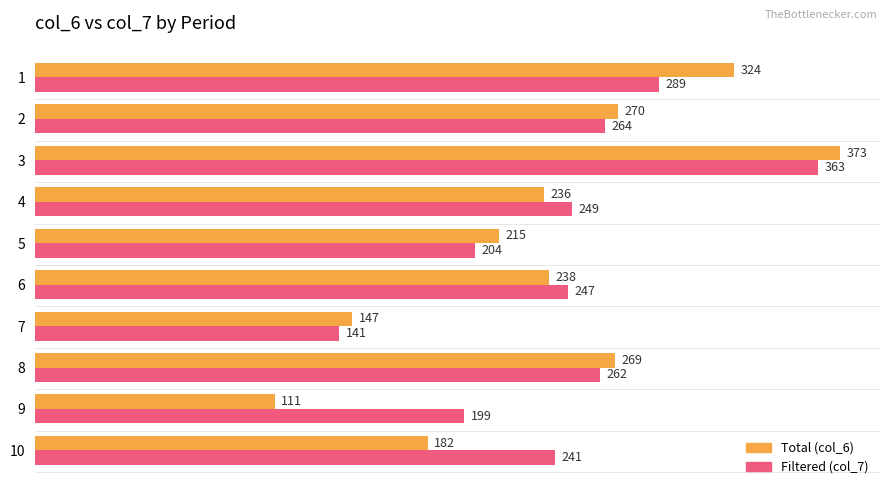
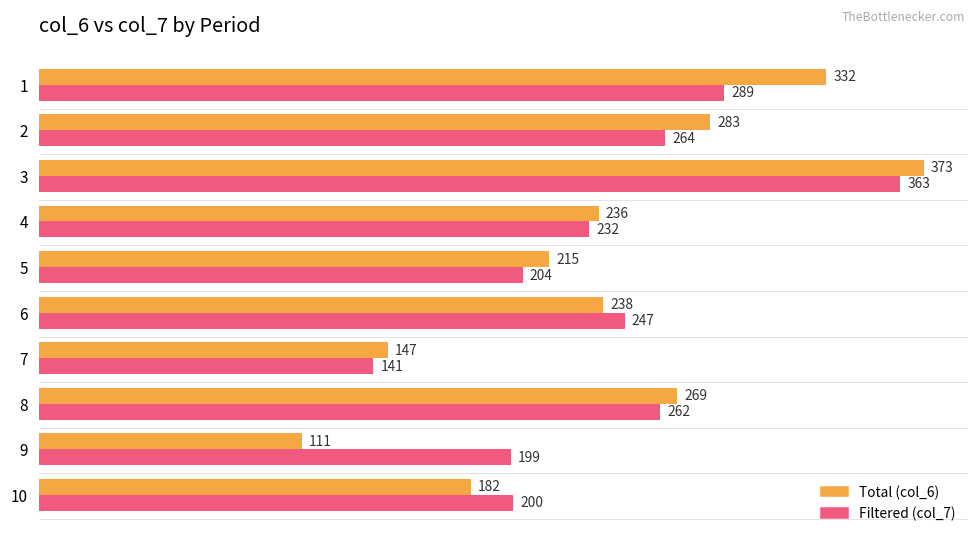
  {
    "Total (col_6)": {
-     "1": 324,
-     "2": 270,
+     "1": 332,
+     "2": 283,
      "3": 373,
      "4": 236,
      "5": 215,
      "6": 238,
      "7": 147,
      "8": 269,
      "9": 111,
      "10": 182
    },
    "Filtered (col_7)": {
      "1": 289,
      "2": 264,
      "3": 363,
-     "4": 249,
+     "4": 232,
      "5": 204,
      "6": 247,
      "7": 141,
      "8": 262,
      "9": 199,
-     "10": 241
+     "10": 200
    }
  }
